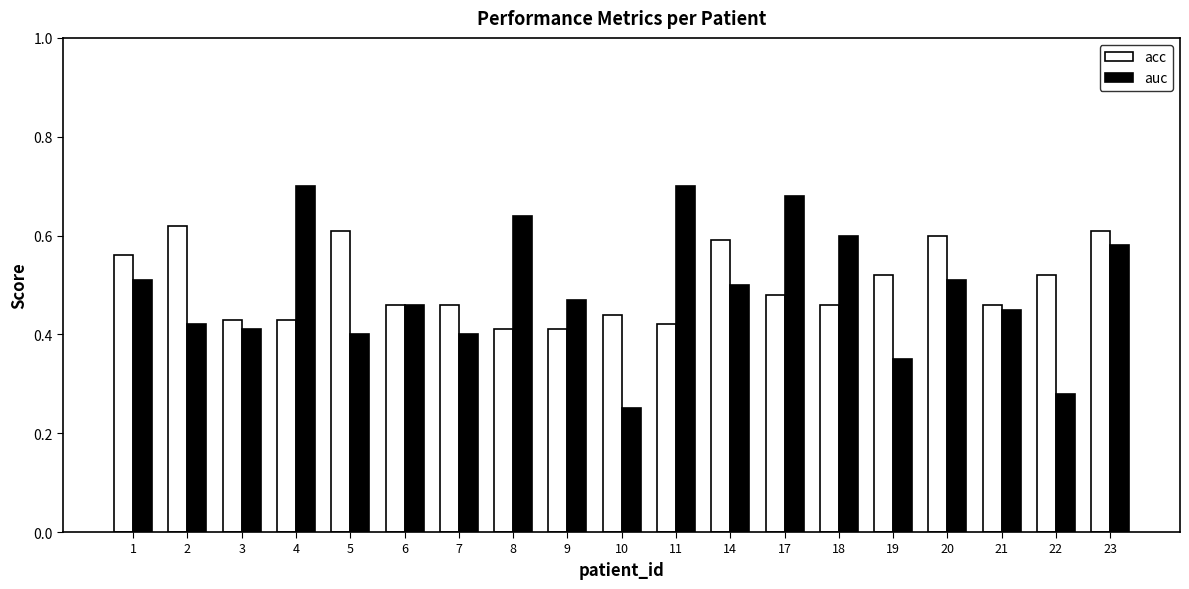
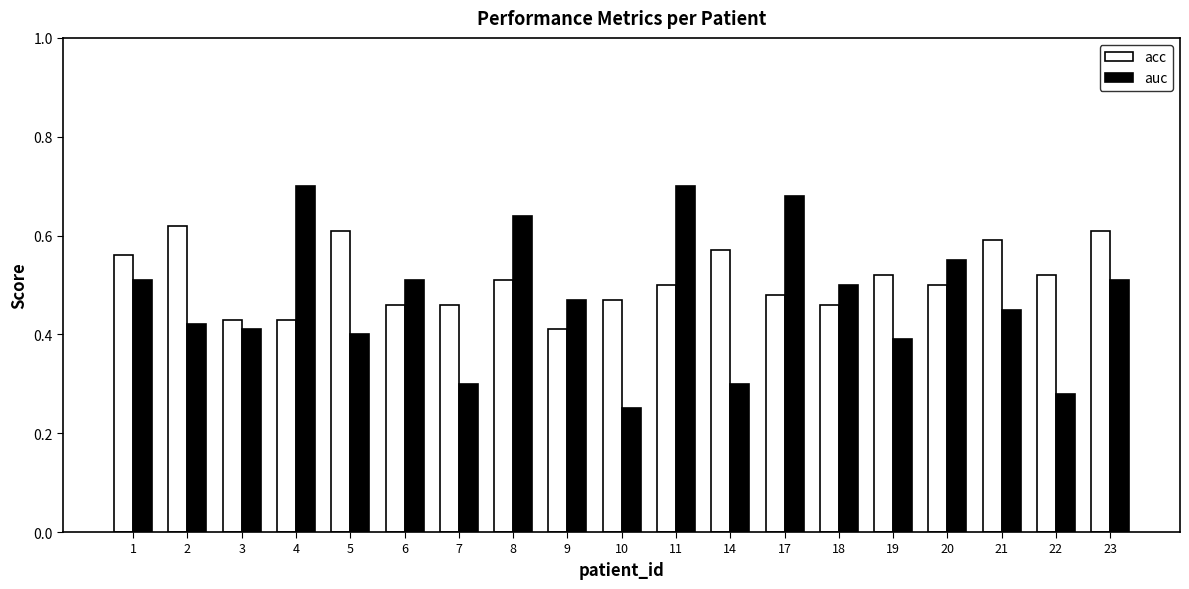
  {
    "acc": {
      "1": 0.56,
      "2": 0.62,
      "3": 0.43,
      "4": 0.43,
      "5": 0.61,
      "6": 0.46,
      "7": 0.46,
-     "8": 0.41,
+     "8": 0.51,
      "9": 0.41,
-     "10": 0.44,
-     "11": 0.42,
-     "14": 0.59,
+     "10": 0.47,
+     "11": 0.50,
+     "14": 0.57,
      "17": 0.48,
      "18": 0.46,
      "19": 0.52,
-     "20": 0.6,
-     "21": 0.46,
+     "20": 0.5,
+     "21": 0.59,
      "22": 0.52,
      "23": 0.61
    },
    "auc": {
      "1": 0.51,
      "2": 0.42,
      "3": 0.41,
      "4": 0.70,
      "5": 0.40,
-     "6": 0.46,
-     "7": 0.4,
+     "6": 0.51,
+     "7": 0.3,
      "8": 0.64,
      "9": 0.47,
      "10": 0.25,
      "11": 0.70,
-     "14": 0.5,
+     "14": 0.3,
      "17": 0.68,
-     "18": 0.6,
-     "19": 0.35,
-     "20": 0.51,
+     "18": 0.5,
+     "19": 0.39,
+     "20": 0.55,
      "21": 0.45,
      "22": 0.28,
-     "23": 0.58
+     "23": 0.51
    }
  }
